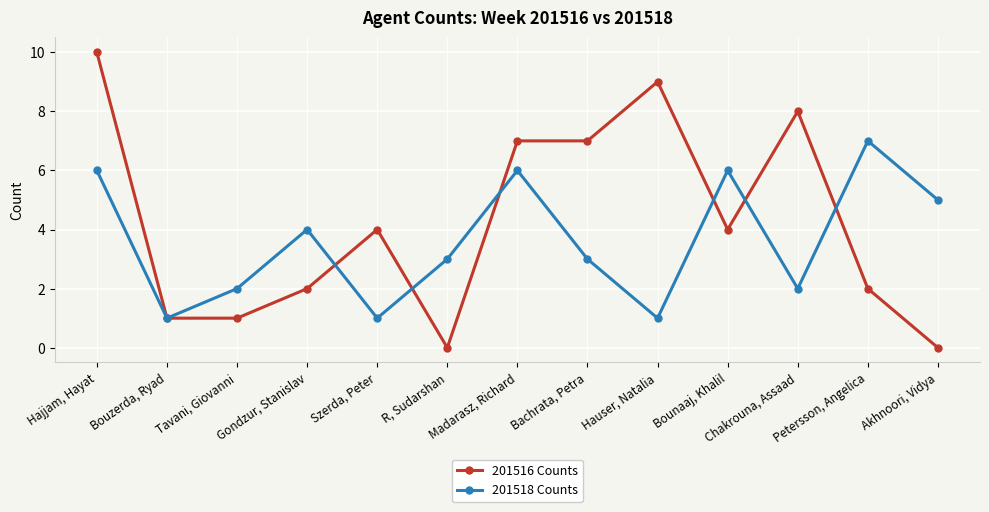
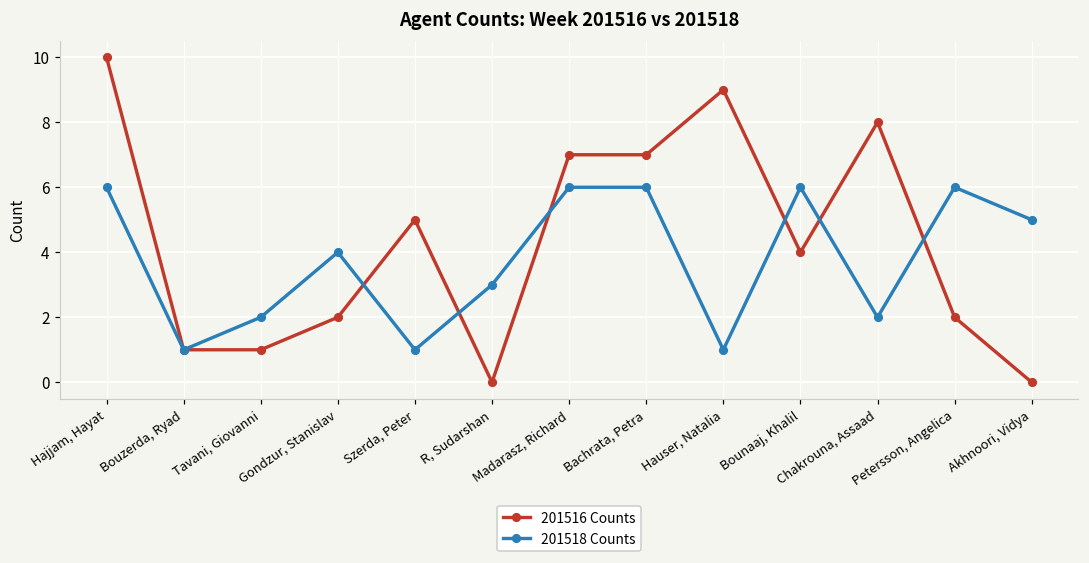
  {
    "201516 Counts": {
      "Hajjam, Hayat": 10,
      "Tavani, Giovanni": 1,
      "Gondzur, Stanislav": 2,
-     "Szerda, Peter": 4,
+     "Szerda, Peter": 5,
      "R, Sudarshan": 0,
      "Madarasz, Richard": 7,
      "Bachrata, Petra": 7,
      "Hauser, Natalia": 9,
      "Bounaaj, Khalil": 4,
      "Chakrouna, Assaad": 8,
      "Petersson, Angelica": 2,
      "Akhnoori, Vidya": 0
    },
    "201518 Counts": {
      "Hajjam, Hayat": 6,
      "Tavani, Giovanni": 2,
      "Gondzur, Stanislav": 4,
      "Szerda, Peter": 1,
      "R, Sudarshan": 3,
      "Madarasz, Richard": 6,
-     "Bachrata, Petra": 3,
+     "Bachrata, Petra": 6,
      "Hauser, Natalia": 1,
      "Bounaaj, Khalil": 6,
      "Chakrouna, Assaad": 2,
-     "Petersson, Angelica": 7,
+     "Petersson, Angelica": 6,
      "Akhnoori, Vidya": 5
    }
  }
